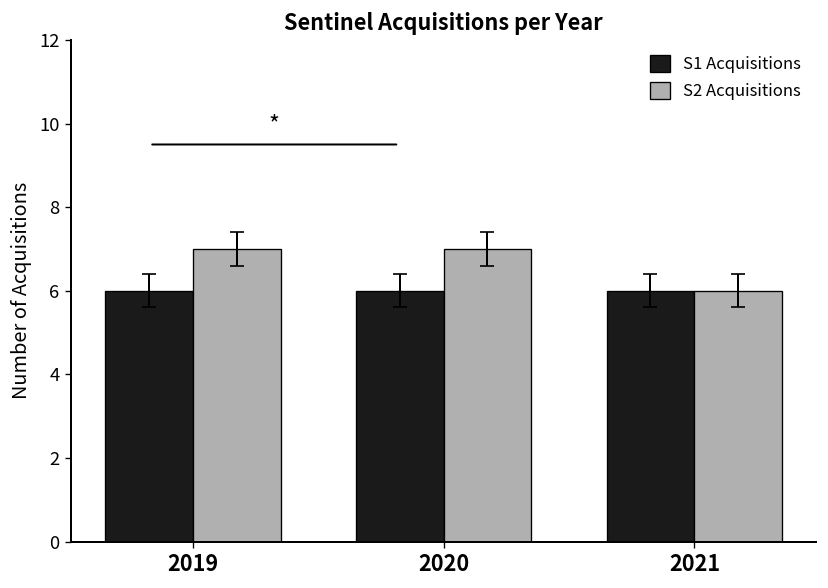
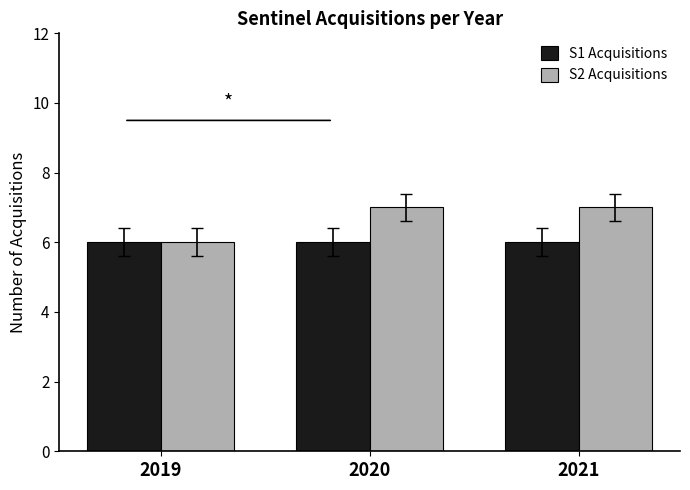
  {
    "S1 Acquisitions": {
      "2019": 6,
      "2020": 6,
      "2021": 6
    },
    "S2 Acquisitions": {
-     "2019": 7,
+     "2019": 6,
      "2020": 7,
-     "2021": 6
+     "2021": 7
    }
  }
